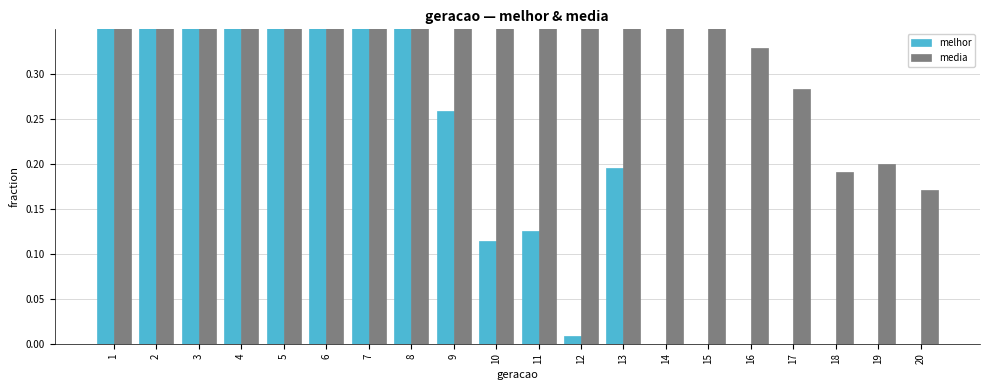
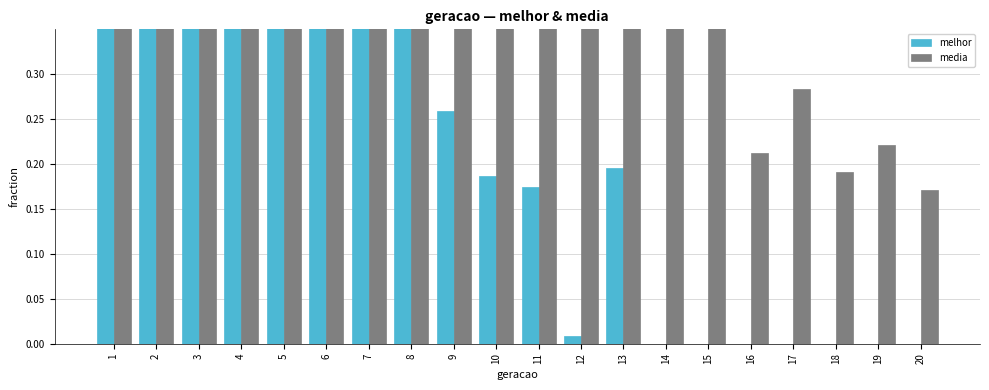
  {
    "melhor": {
      "9": 0.26,
-     "10": 0.11,
-     "11": 0.13,
+     "10": 0.19,
+     "11": 0.17,
      "12": 0.01,
      "13": 0.20,
      "14": 0.00,
      "15": 0.00,
      "16": 0.00,
      "17": 0.00,
      "18": 0.00,
      "19": 0.00,
      "20": 0.00
    },
    "media": {
-     "16": 0.33,
+     "16": 0.21,
      "17": 0.28,
      "18": 0.19,
-     "19": 0.20,
+     "19": 0.22,
      "20": 0.17
    }
  }
